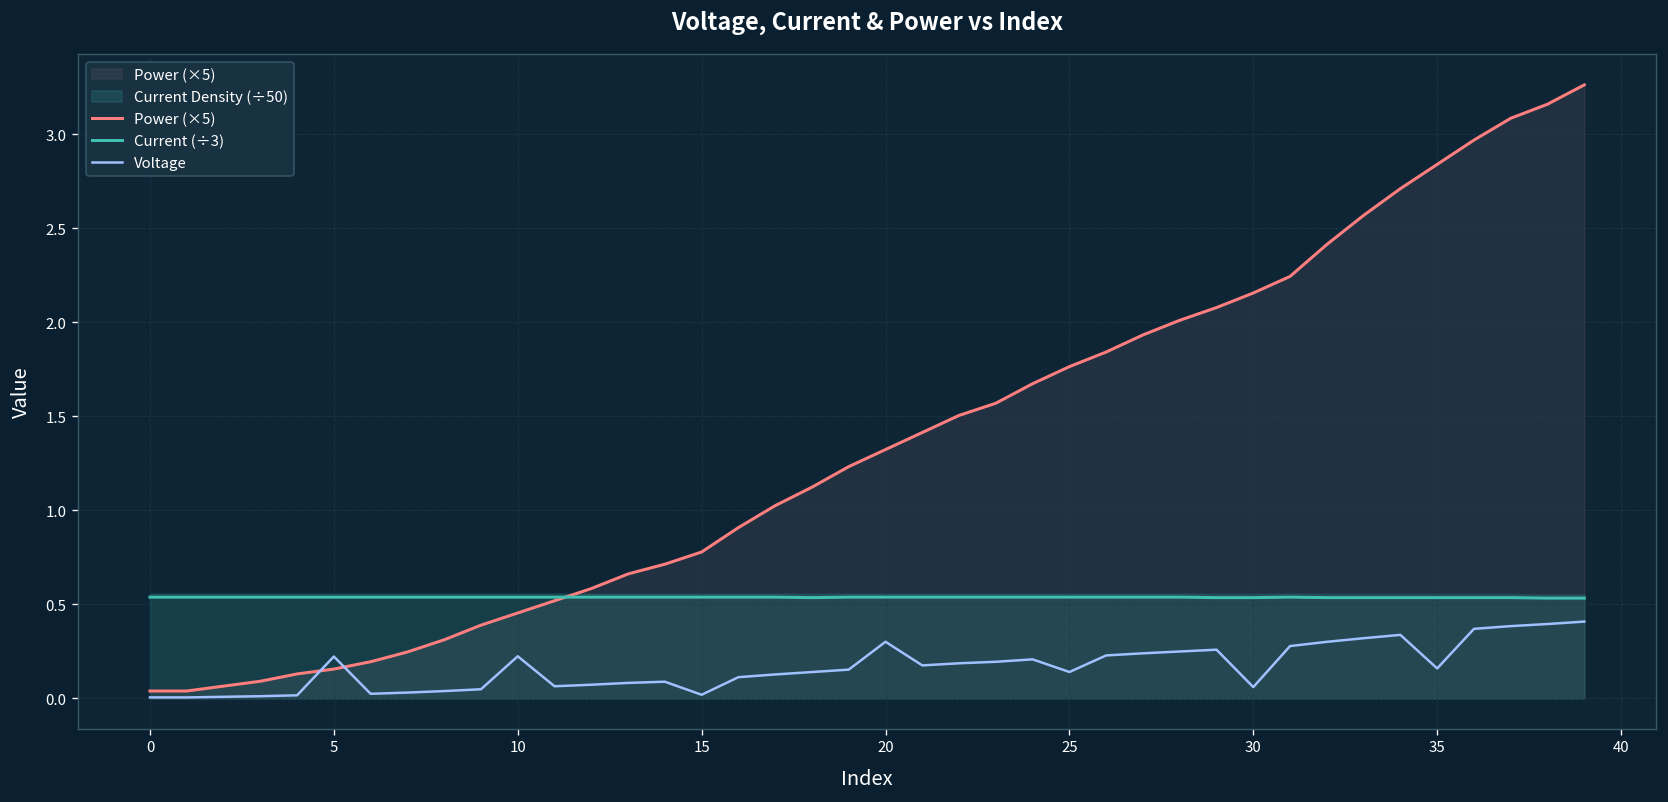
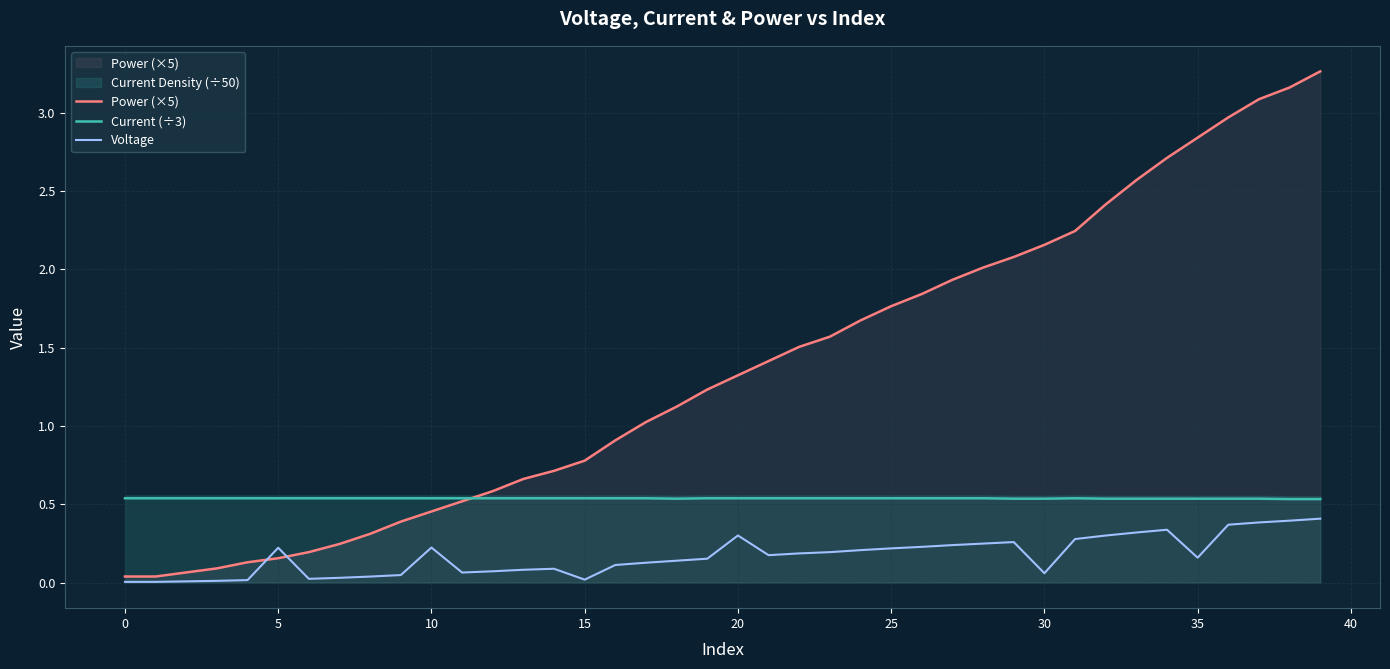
  {
    "Current (÷3)": {
      "0": 0.54,
      "5": 0.54,
      "10": 0.54,
      "15": 0.54,
      "20": 0.54,
      "25": 0.54,
      "30": 0.54,
      "35": 0.54
    },
    "Voltage": {
      "0": 0.00,
      "5": 0.22,
      "10": 0.22,
      "15": 0.02,
      "20": 0.30,
-     "25": 0.14,
+     "25": 0.22,
      "30": 0.06,
      "35": 0.16
    }
  }
